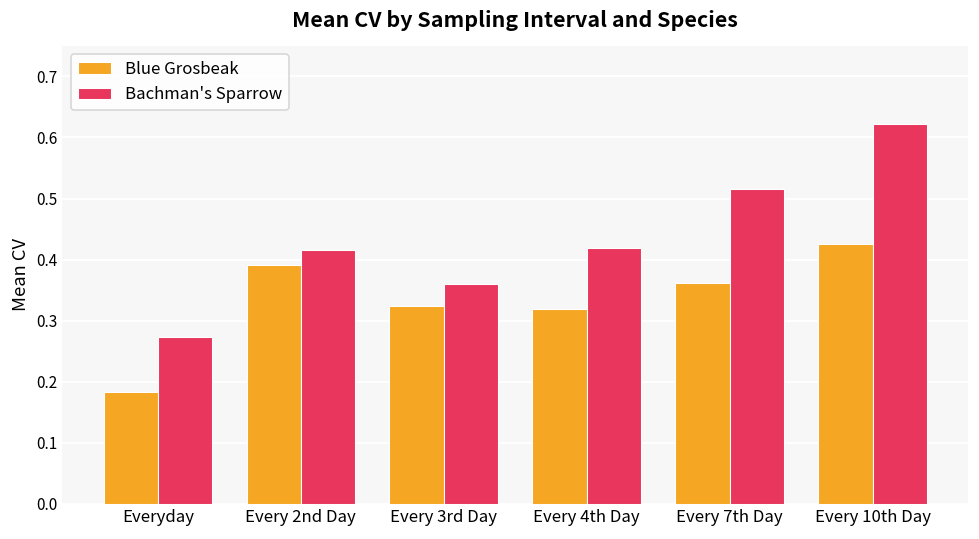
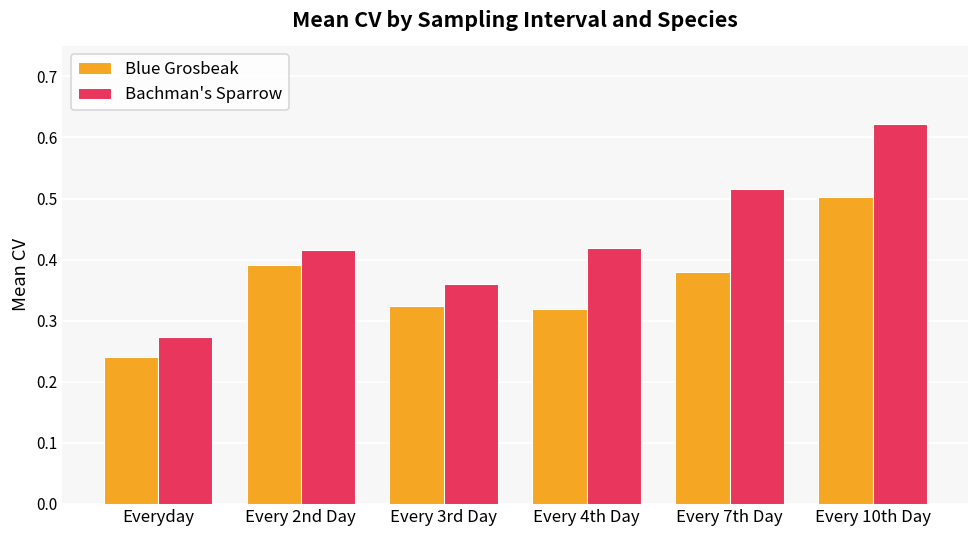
  {
    "Blue Grosbeak": {
-     "Everyday": 0.18,
+     "Everyday": 0.24,
      "Every 2nd Day": 0.39,
      "Every 3rd Day": 0.32,
      "Every 4th Day": 0.32,
-     "Every 7th Day": 0.36,
-     "Every 10th Day": 0.43
+     "Every 7th Day": 0.38,
+     "Every 10th Day": 0.50
    },
    "Bachman's Sparrow": {
      "Everyday": 0.27,
      "Every 2nd Day": 0.42,
      "Every 3rd Day": 0.36,
      "Every 4th Day": 0.42,
      "Every 7th Day": 0.52,
      "Every 10th Day": 0.62
    }
  }
